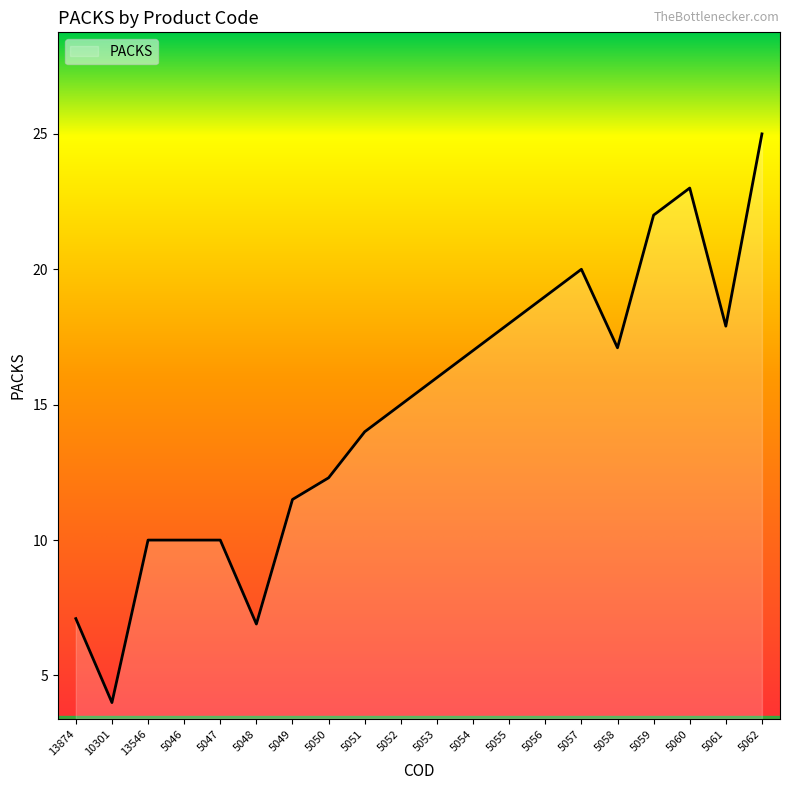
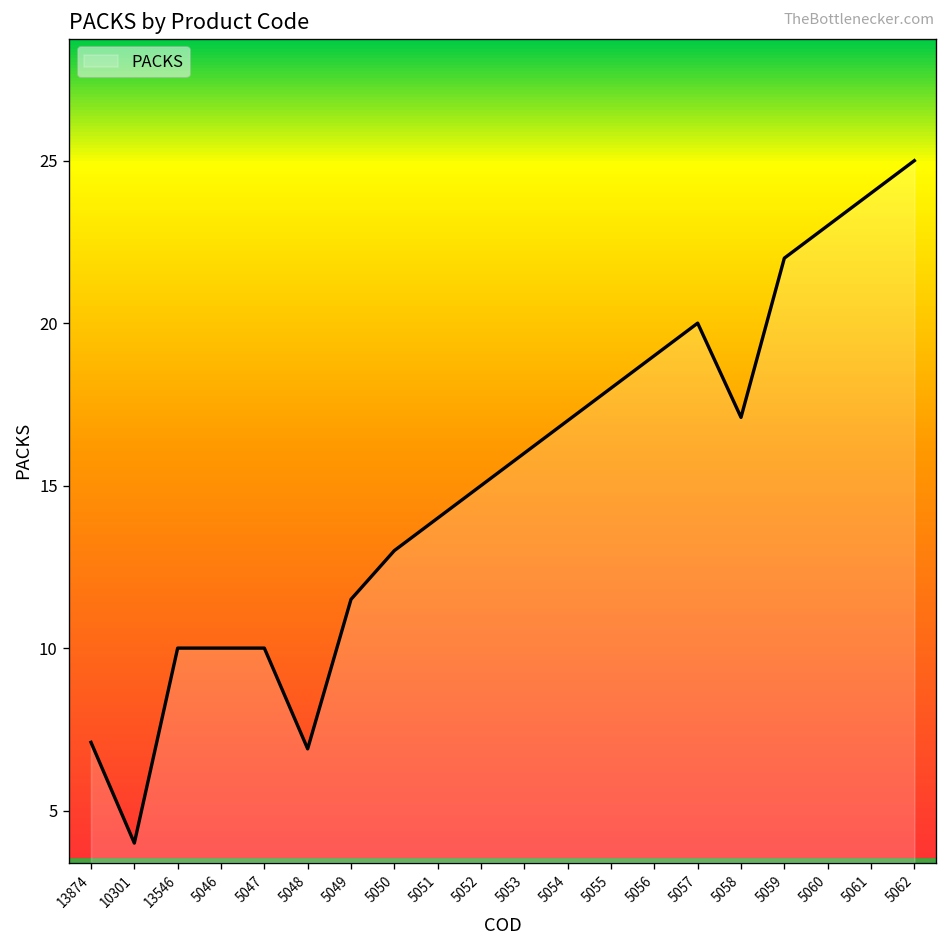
  {
    "13874": 7.1,
    "10301": 4.0,
    "13546": 10.0,
    "5046": 10.0,
    "5047": 10.0,
    "5048": 6.9,
    "5049": 11.5,
-   "5050": 12.3,
+   "5050": 13.0,
    "5051": 14.0,
    "5052": 15.0,
    "5053": 16.0,
    "5054": 17.0,
    "5055": 18.0,
    "5056": 19.0,
    "5057": 20.0,
    "5058": 17.1,
    "5059": 22.0,
    "5060": 23.0,
-   "5061": 17.9,
+   "5061": 24.0,
    "5062": 25.0
  }
